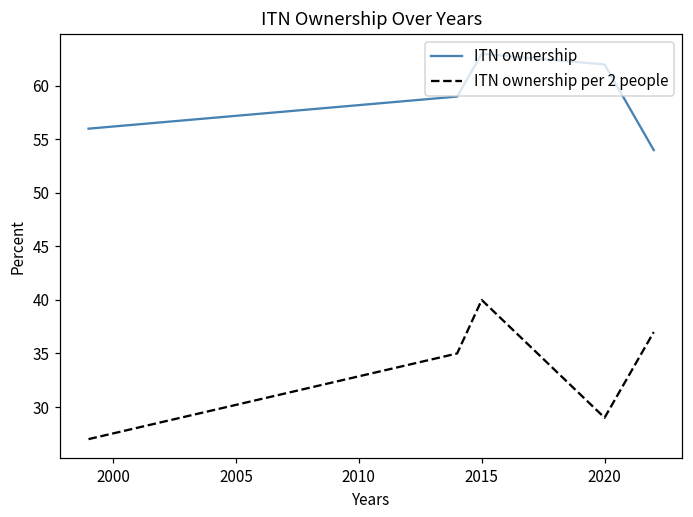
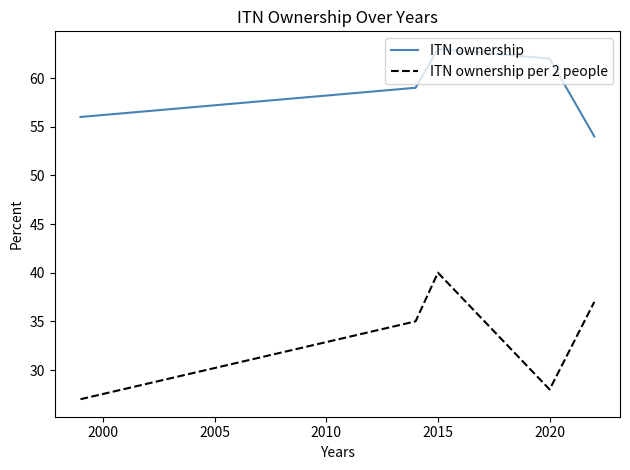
  {
    "ITN ownership per 2 people": {
      "2015": 40,
-     "2020": 29
+     "2020": 28
    }
  }
